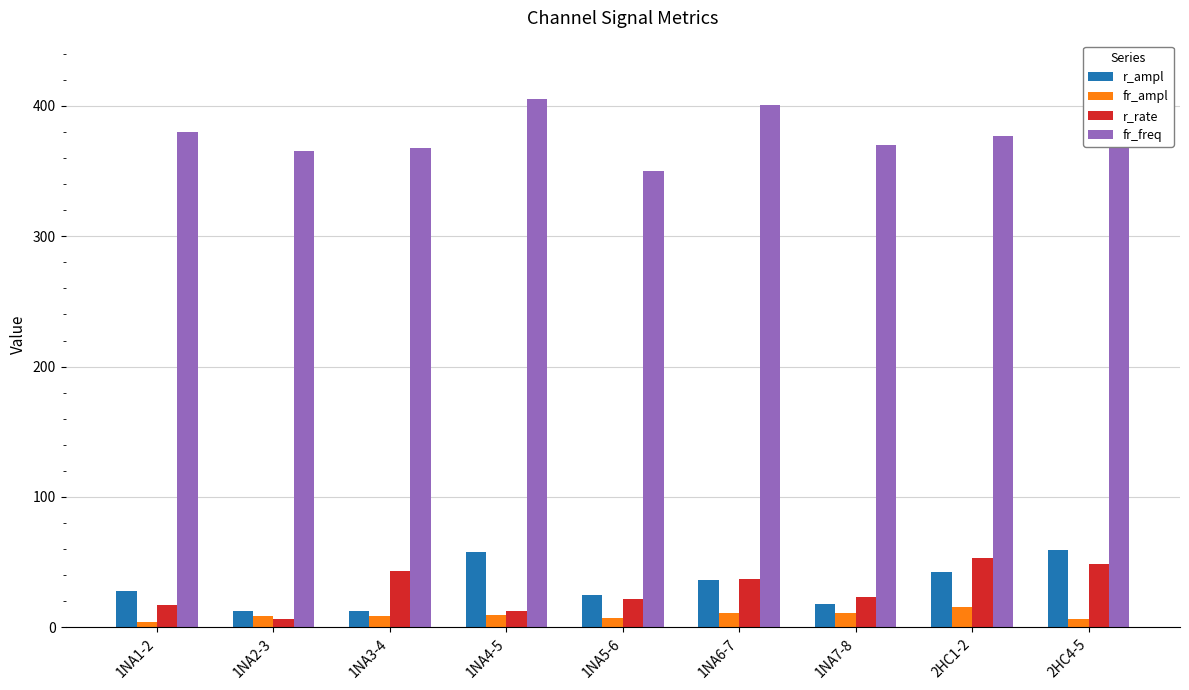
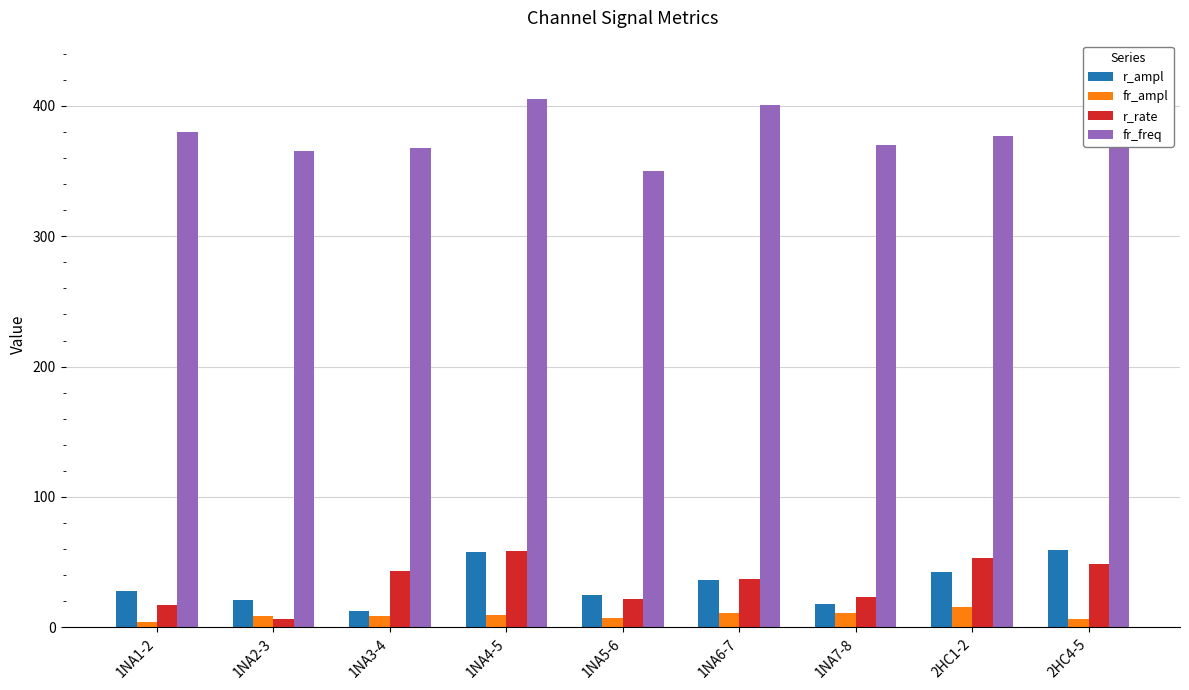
  {
    "r_ampl": {
      "1NA1-2": 28,
-     "1NA2-3": 12,
+     "1NA2-3": 21,
      "1NA3-4": 13,
      "1NA4-5": 58,
      "1NA5-6": 25,
      "1NA6-7": 36,
      "1NA7-8": 18,
      "2HC1-2": 42,
      "2HC4-5": 60
    },
    "fr_ampl": {
      "1NA1-2": 4,
      "1NA2-3": 9,
      "1NA3-4": 9,
      "1NA4-5": 9,
      "1NA5-6": 7,
      "1NA6-7": 11,
      "1NA7-8": 11,
      "2HC1-2": 16,
      "2HC4-5": 7
    },
    "r_rate": {
      "1NA1-2": 17,
      "1NA2-3": 6,
      "1NA3-4": 43,
-     "1NA4-5": 12,
+     "1NA4-5": 59,
      "1NA5-6": 22,
      "1NA6-7": 37,
      "1NA7-8": 23,
      "2HC1-2": 54,
      "2HC4-5": 48
    },
    "fr_freq": {
      "1NA1-2": 380,
      "1NA2-3": 366,
      "1NA3-4": 368,
      "1NA4-5": 405,
      "1NA5-6": 350,
      "1NA6-7": 401,
      "1NA7-8": 370,
      "2HC1-2": 377
    }
  }
